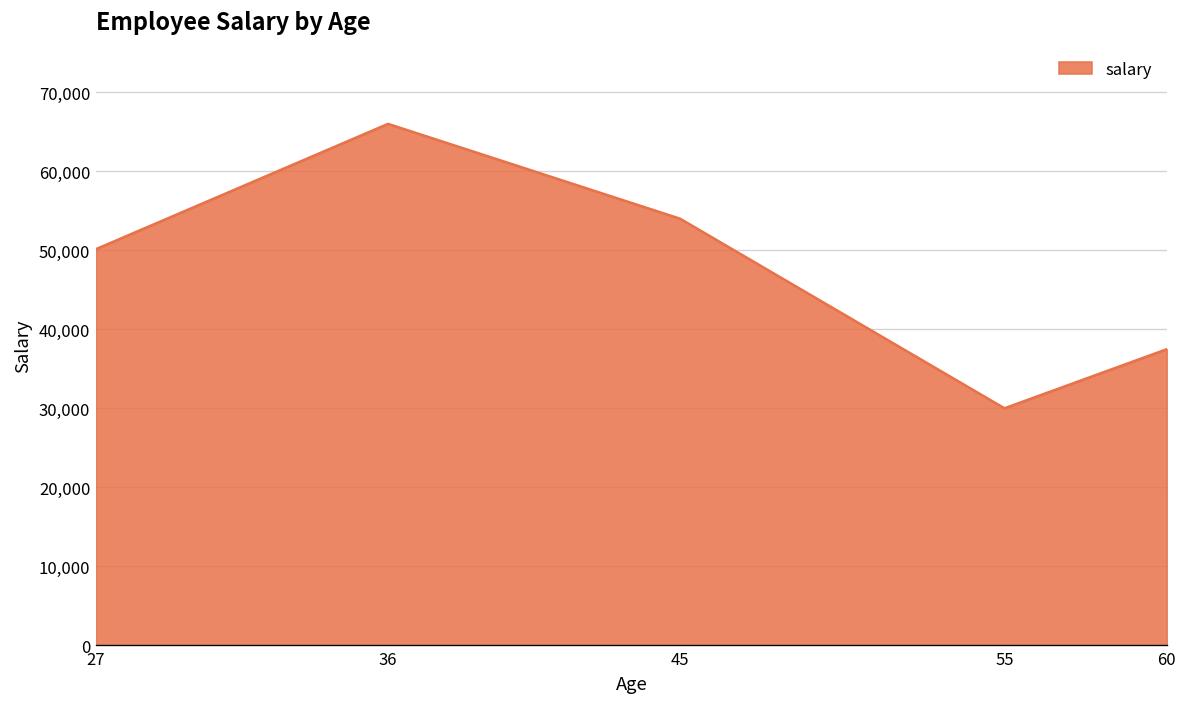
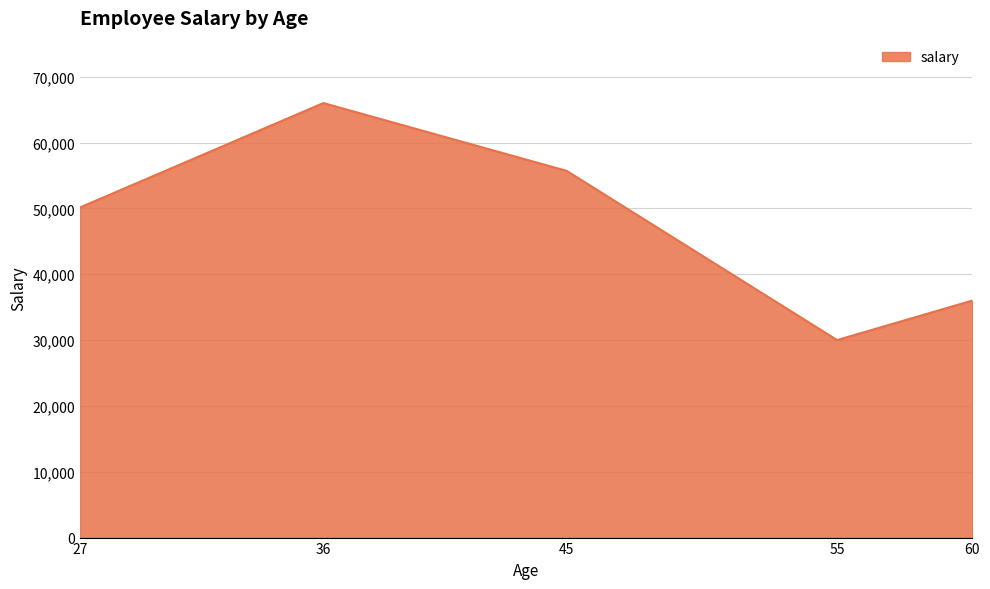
  {
    "27": "50,000",
    "36": "66,000",
-   "45": "54,000",
+   "45": "56,000",
    "55": "30,000",
-   "60": "37,000"
+   "60": "36,000"
  }
